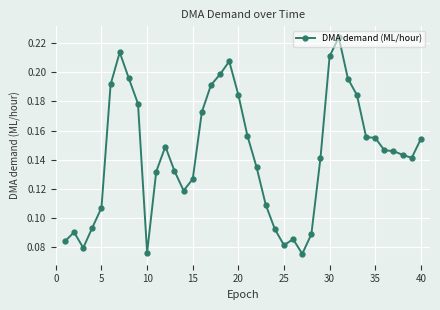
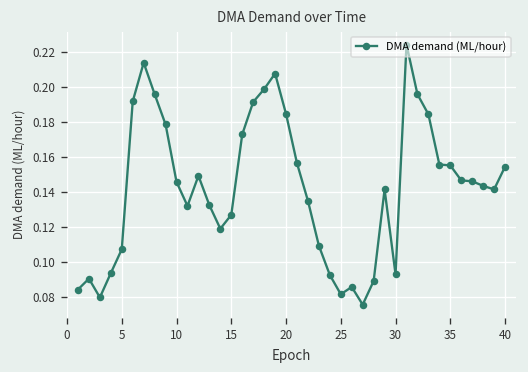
  {
    "5": 0.107,
-   "10": 0.077,
+   "10": 0.146,
    "15": 0.127,
    "20": 0.184,
    "25": 0.082,
-   "30": 0.211,
+   "30": 0.093,
    "35": 0.155,
    "40": 0.154
  }
